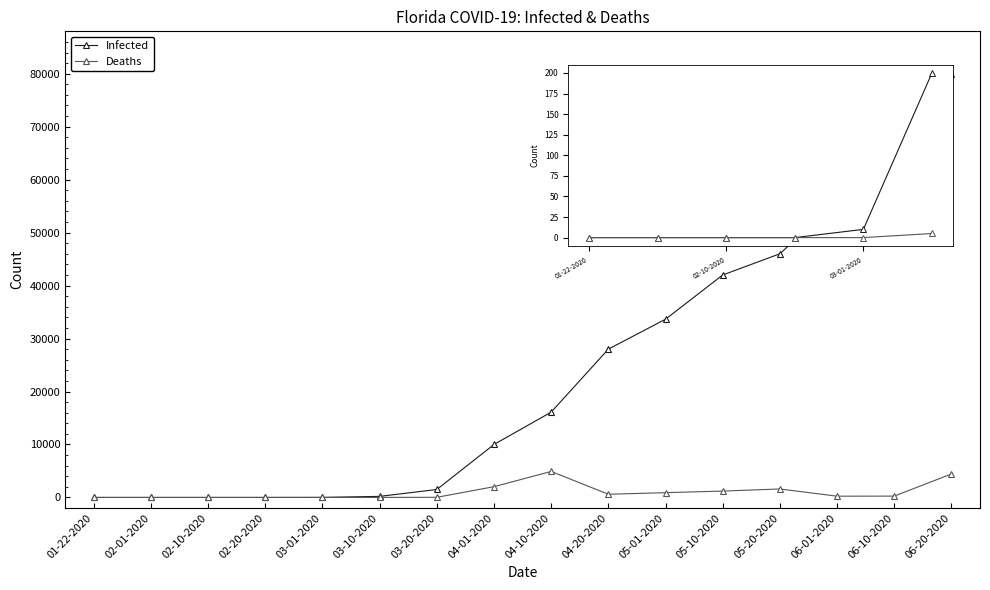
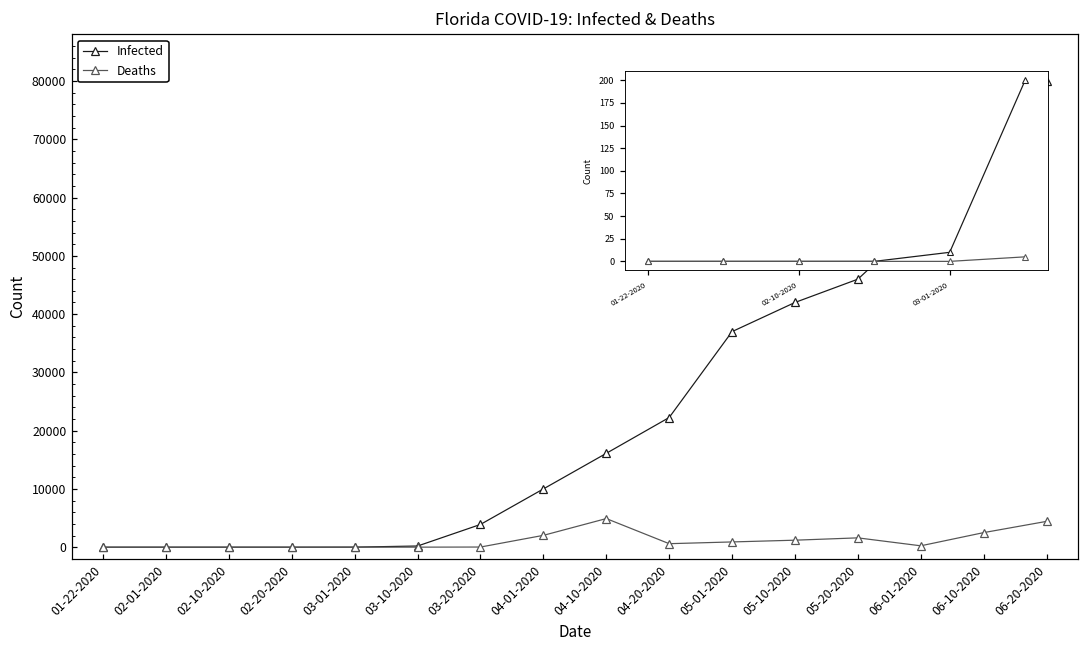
  {
    "Infected": {
-     "03-20-2020": 2000,
+     "03-20-2020": 4000,
      "04-01-2020": 10000,
      "04-10-2020": 16000,
-     "04-20-2020": 28000,
-     "05-01-2020": 34000,
+     "04-20-2020": 22000,
+     "05-01-2020": 37000,
      "05-10-2020": 42000,
      "05-20-2020": 46000,
      "06-01-2020": 56000,
      "06-10-2020": 66000,
      "06-20-2020": 80000
    },
    "Deaths": {
      "03-20-2020": 0,
      "04-01-2020": 2000,
      "04-10-2020": 5000,
      "04-20-2020": 1000,
      "05-01-2020": 1000,
      "05-10-2020": 1000,
      "05-20-2020": 2000,
      "06-01-2020": 0,
-     "06-10-2020": 0,
+     "06-10-2020": 3000,
      "06-20-2020": 4000
    }
  }
